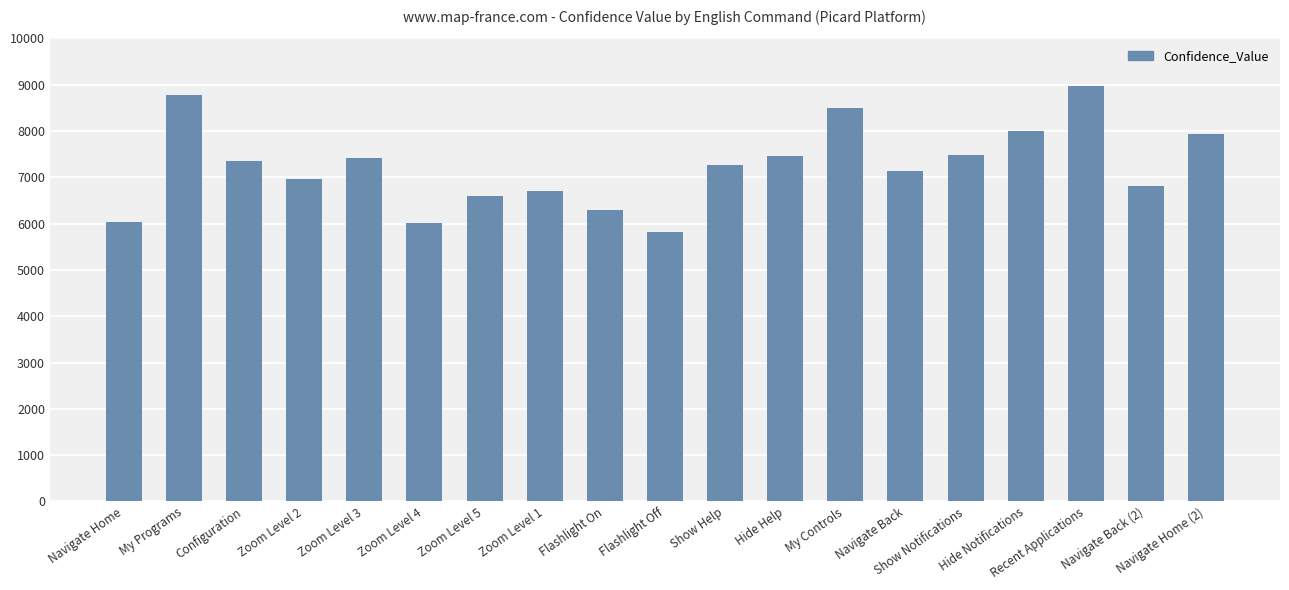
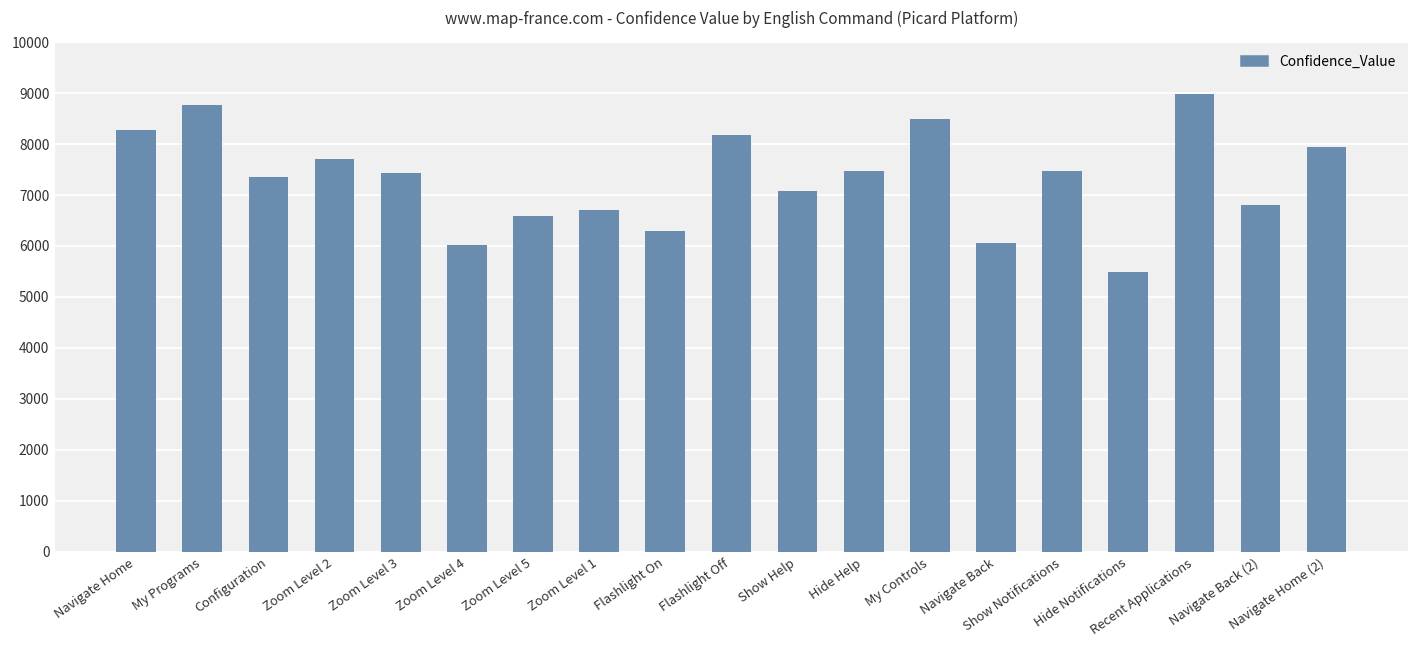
  {
-   "Navigate Home": 6000,
+   "Navigate Home": 8300,
    "My Programs": 8800,
    "Configuration": 7300,
-   "Zoom Level 2": 7000,
+   "Zoom Level 2": 7700,
    "Zoom Level 3": 7400,
    "Zoom Level 4": 6000,
    "Zoom Level 5": 6600,
    "Zoom Level 1": 6700,
    "Flashlight On": 6300,
-   "Flashlight Off": 5800,
-   "Show Help": 7300,
+   "Flashlight Off": 8200,
+   "Show Help": 7100,
    "Hide Help": 7500,
    "My Controls": 8500,
-   "Navigate Back": 7100,
+   "Navigate Back": 6100,
    "Show Notifications": 7500,
-   "Hide Notifications": 8000,
+   "Hide Notifications": 5500,
    "Recent Applications": 9000,
    "Navigate Back (2)": 6800,
    "Navigate Home (2)": 7900
  }
